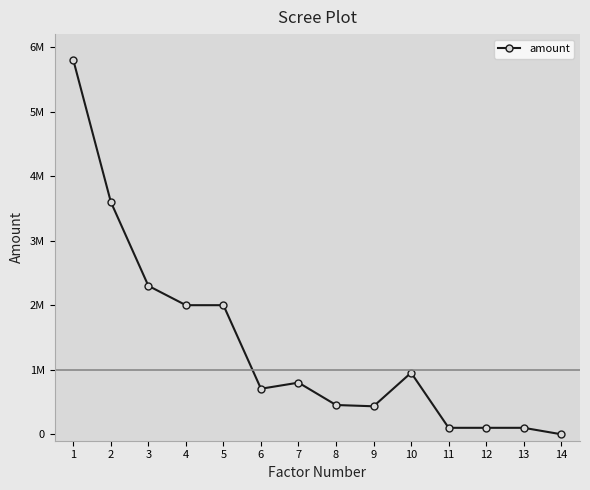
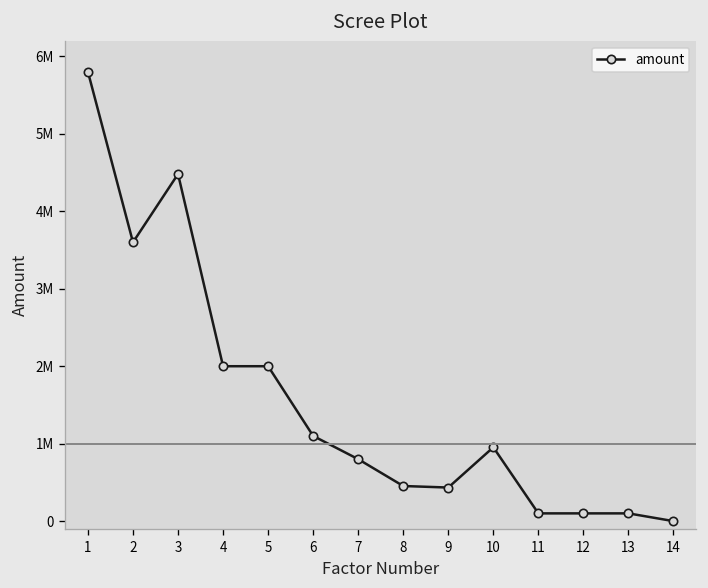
  {
    "1": 5800000,
    "2": 3600000,
-   "3": 2300000,
+   "3": 4500000,
    "4": 2000000,
    "5": 2000000,
-   "6": 700000,
+   "6": 1100000,
    "7": 800000,
    "8": 500000,
    "9": 400000,
    "10": 1000000,
    "11": 100000,
    "12": 100000,
    "13": 100000,
    "14": 0
  }
